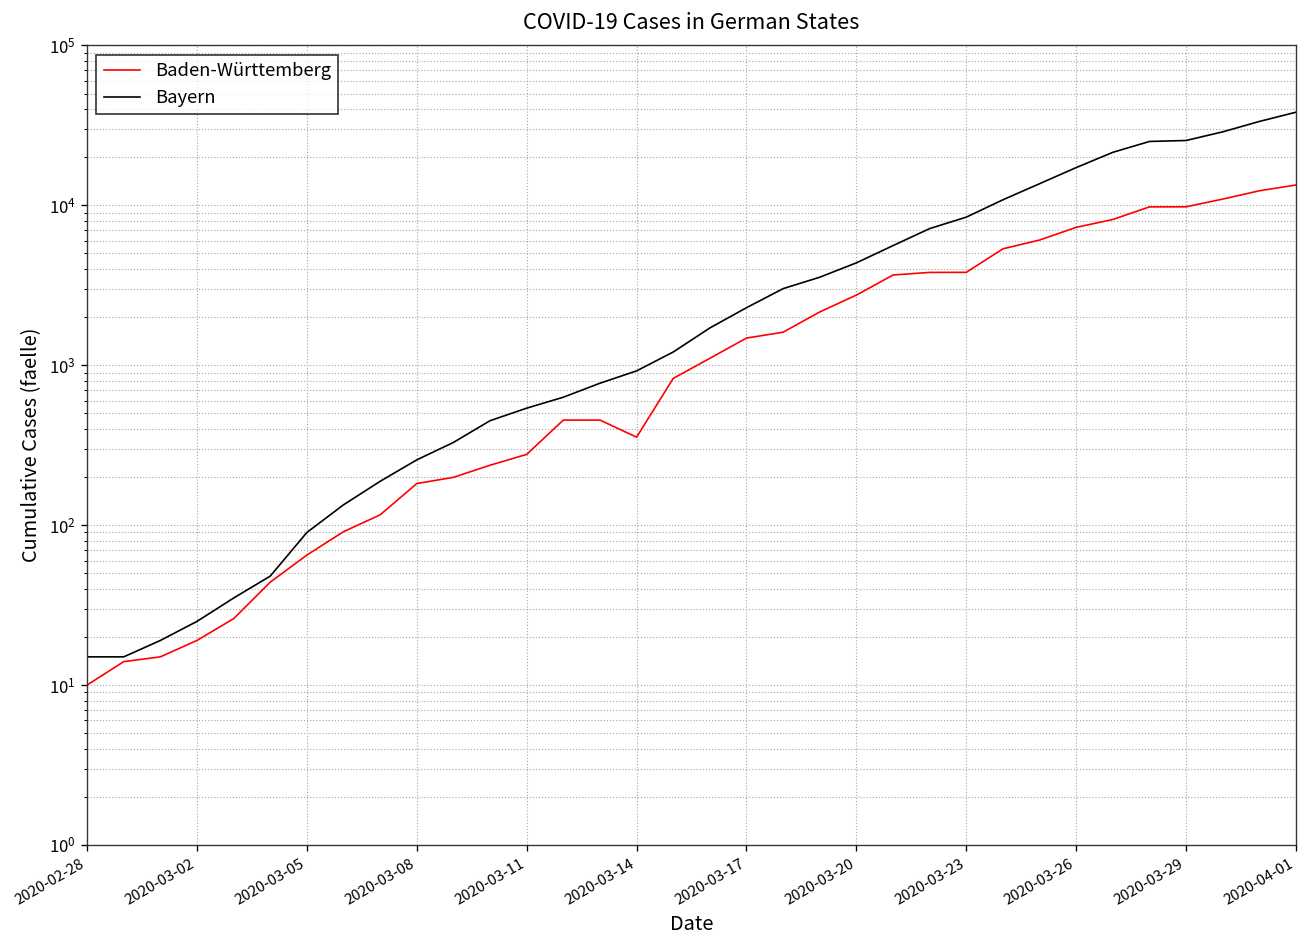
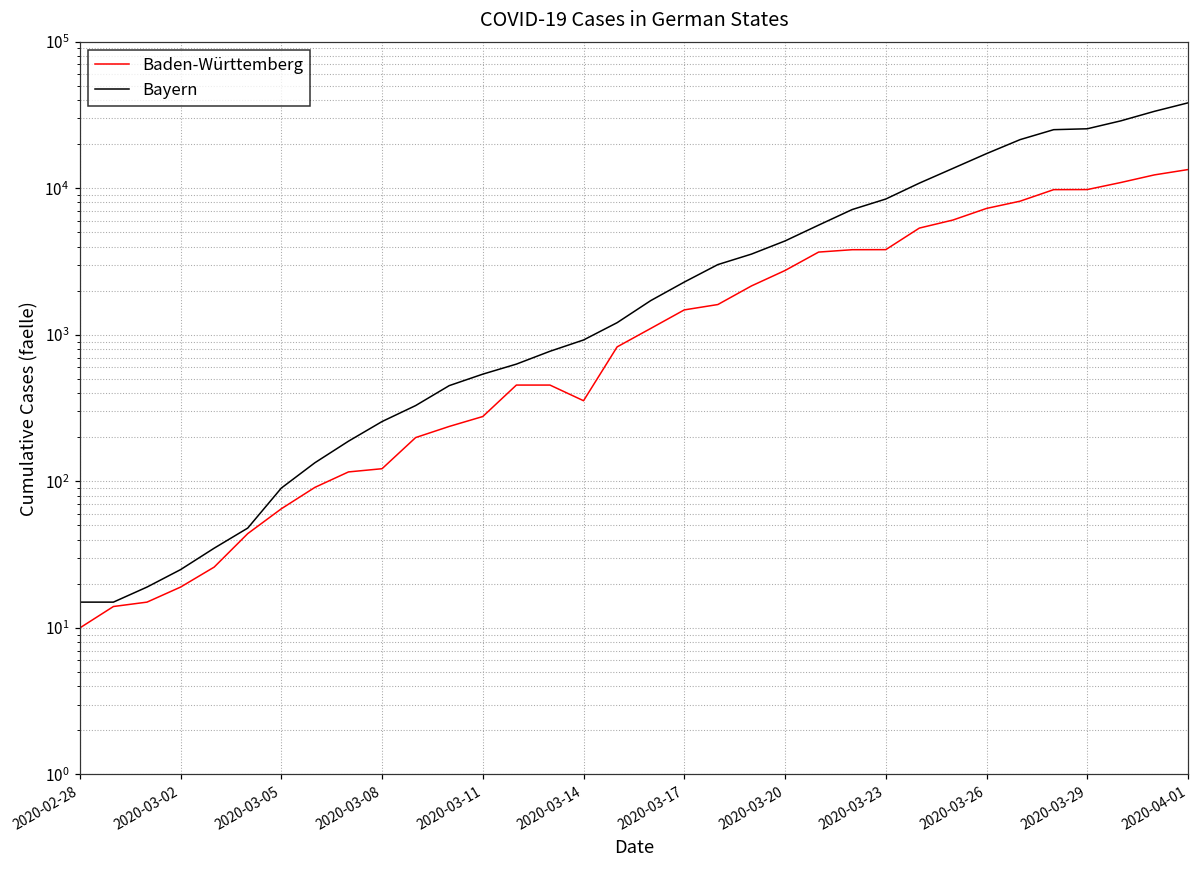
  {
    "Baden-Württemberg": {
      "2020-02-28": 10,
      "2020-03-02": 19,
      "2020-03-05": 70,
-     "2020-03-08": 180,
+     "2020-03-08": 120,
      "2020-03-11": 280,
      "2020-03-14": 360,
      "2020-03-17": 1500,
      "2020-03-20": 2700,
      "2020-03-23": 3800,
      "2020-03-26": 7000,
      "2020-03-29": 10000,
      "2020-04-01": 13000
    },
    "Bayern": {
      "2020-02-28": 15,
      "2020-03-02": 25,
      "2020-03-05": 90,
      "2020-03-08": 260,
      "2020-03-11": 540,
      "2020-03-14": 900,
      "2020-03-17": 2300,
      "2020-03-20": 4400,
      "2020-03-23": 8000,
      "2020-03-26": 17000,
      "2020-03-29": 25000,
      "2020-04-01": 38000
    }
  }
